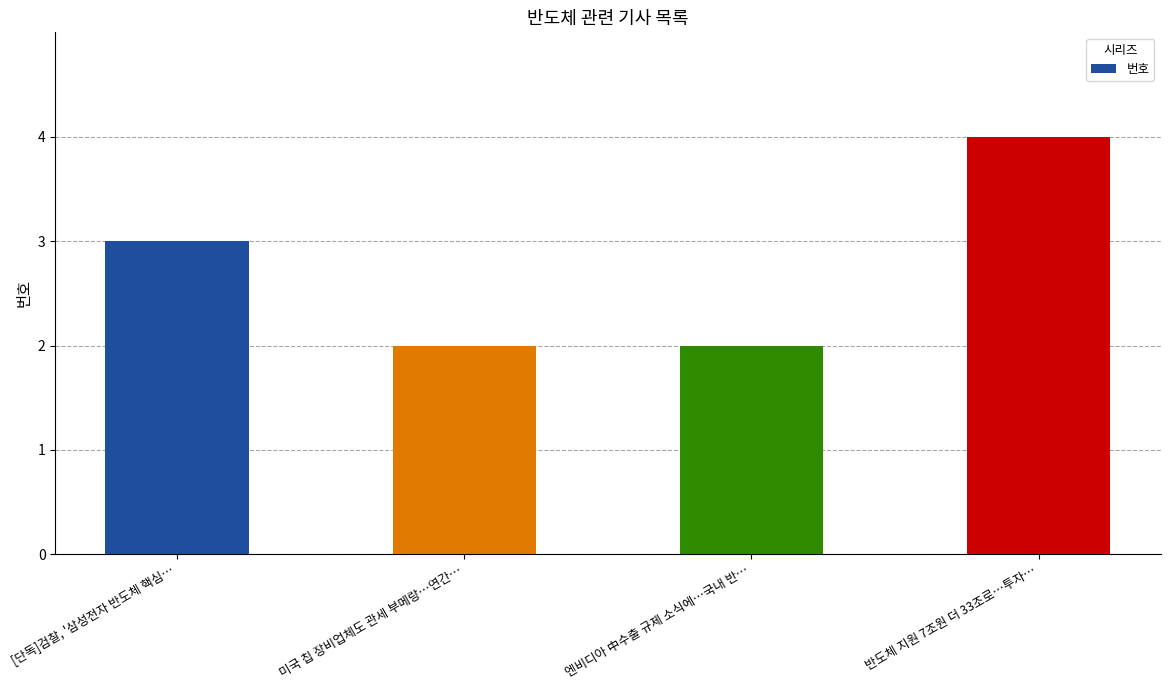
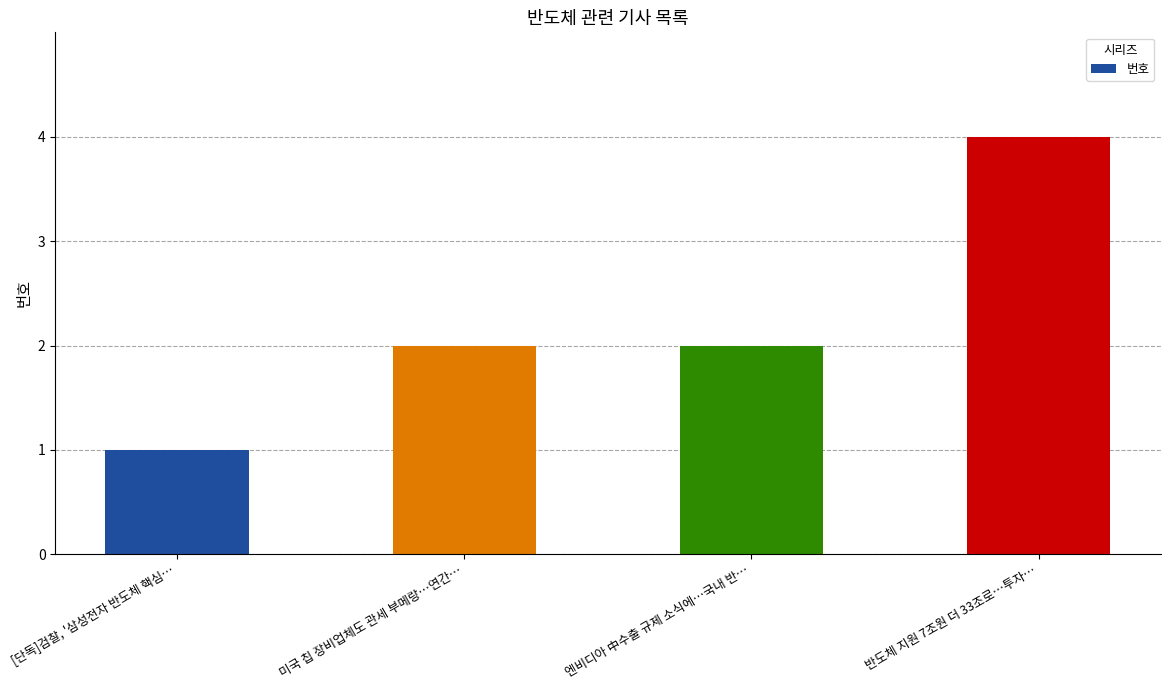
  {
-   "[단독]검찰, '삼성전자 반도체 핵심…": 3,
+   "[단독]검찰, '삼성전자 반도체 핵심…": 1,
    "미국 칩 장비업체도 관세 부메랑…연간…": 2,
    "엔비디아 中수출 규제 소식에…국내 반…": 2,
    "반도체 지원 7조원 더 33조로…투자…": 4
  }
